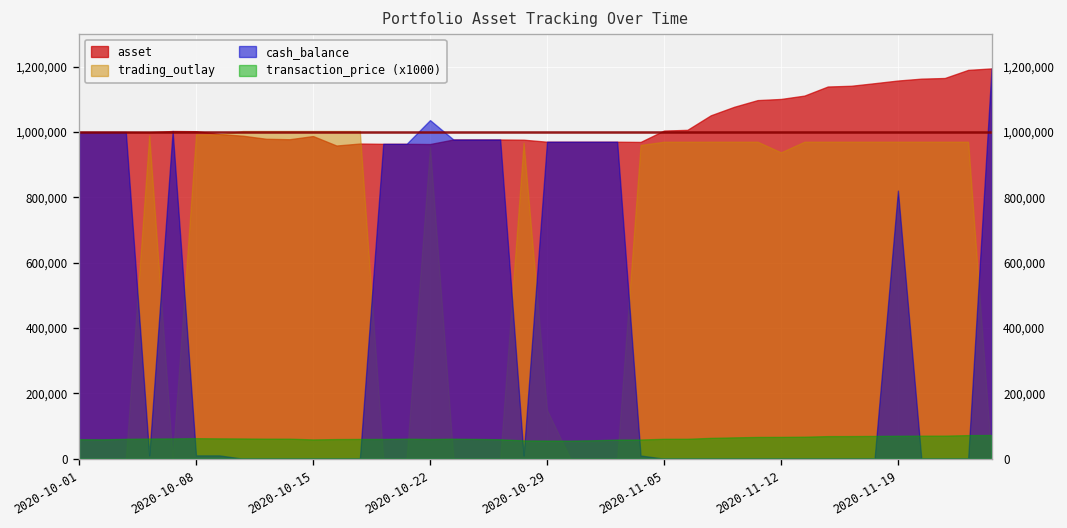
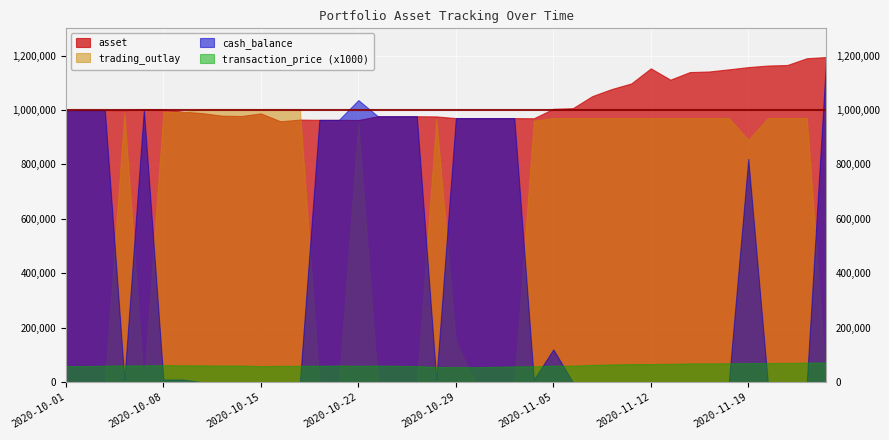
  {
    "asset": {
      "2020-10-08": "1,000,000",
      "2020-10-15": "990,000",
      "2020-11-05": "1,000,000",
-     "2020-11-12": "1,100,000",
+     "2020-11-12": "1,150,000",
      "2020-11-19": "1,160,000"
    },
    "trading_outlay": {
      "2020-10-01": "0",
      "2020-10-08": "990,000",
      "2020-10-15": "1,000,000",
      "2020-10-29": "150,000",
      "2020-11-05": "970,000",
-     "2020-11-12": "940,000",
-     "2020-11-19": "970,000"
+     "2020-11-12": "970,000",
+     "2020-11-19": "890,000"
    },
    "cash_balance": {
      "2020-10-08": "10,000",
      "2020-10-22": "1,040,000",
-     "2020-11-05": "0",
+     "2020-11-05": "120,000",
      "2020-11-19": "820,000"
    },
    "transaction_price (x1000)": {
      "2020-10-01": "60,000",
      "2020-10-08": "60,000",
      "2020-10-15": "60,000",
      "2020-10-22": "60,000",
      "2020-10-29": "60,000",
      "2020-11-05": "60,000",
      "2020-11-12": "70,000",
      "2020-11-19": "70,000"
    }
  }
